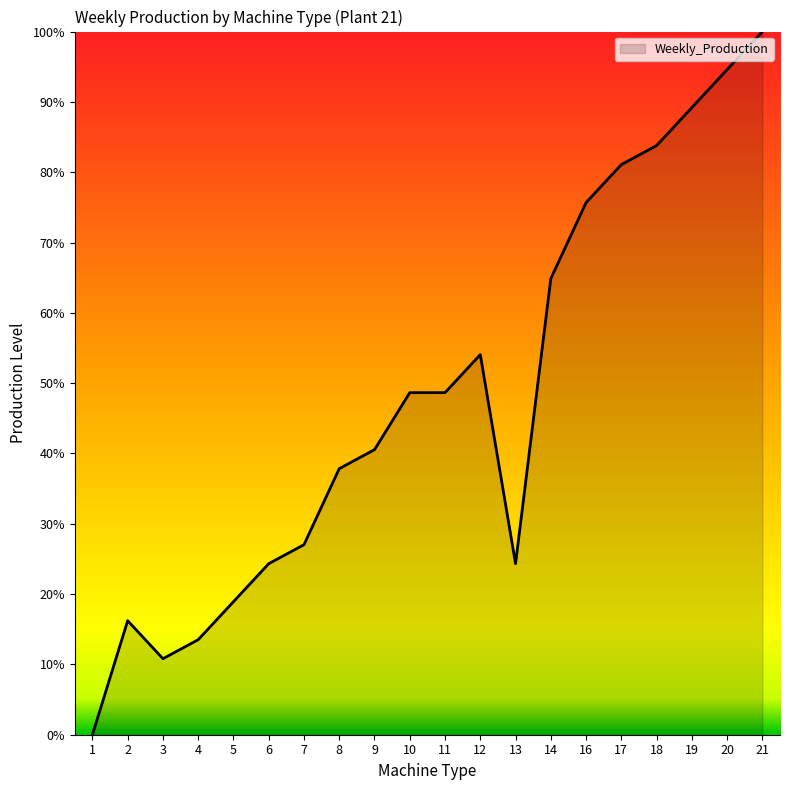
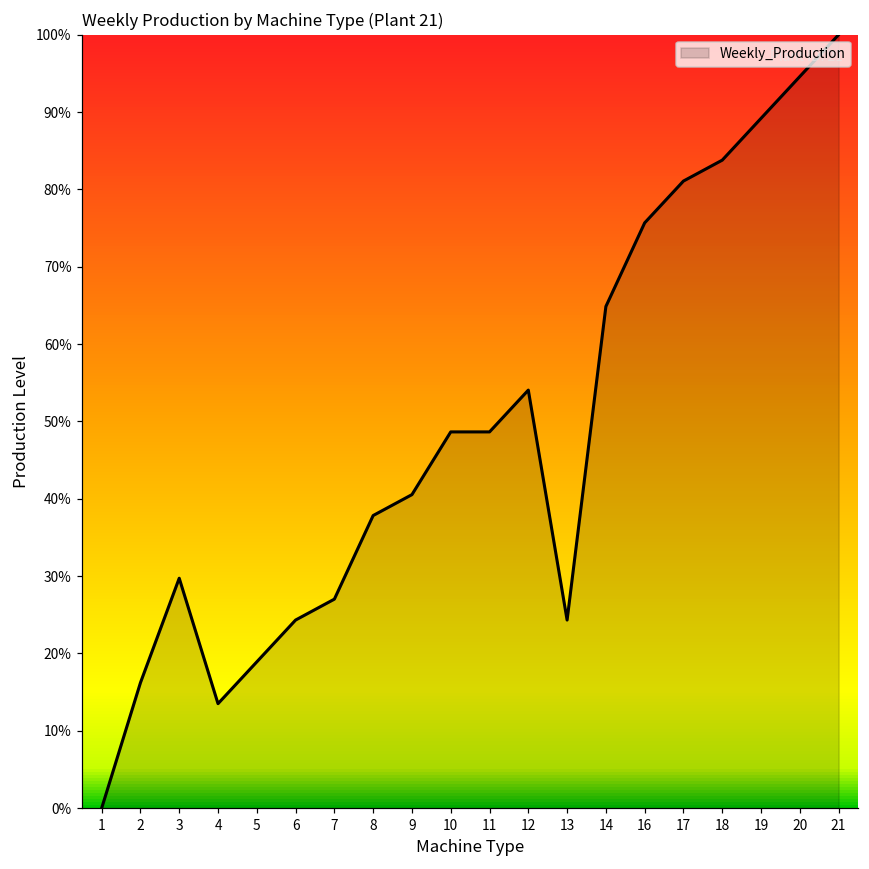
  {
    "1": "0%",
    "2": "16%",
-   "3": "11%",
+   "3": "30%",
    "4": "14%",
    "5": "19%",
    "6": "24%",
    "7": "27%",
    "8": "38%",
    "9": "41%",
    "10": "49%",
    "11": "49%",
    "12": "54%",
    "13": "24%",
    "14": "65%",
    "16": "76%",
    "17": "81%",
    "18": "84%",
    "19": "89%",
    "21": "100%"
  }
